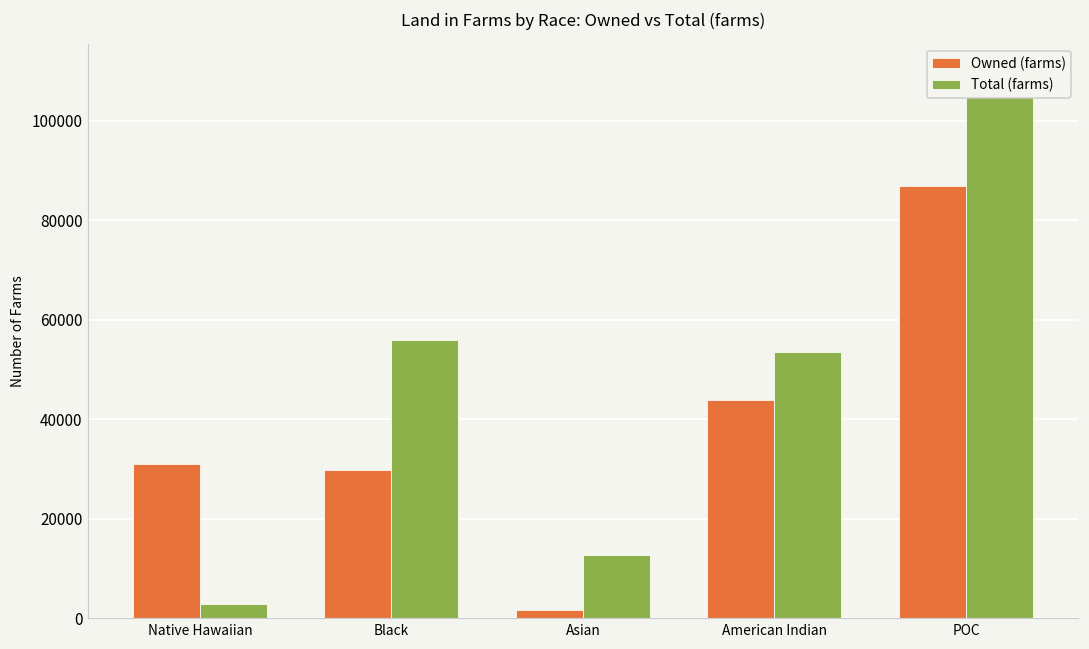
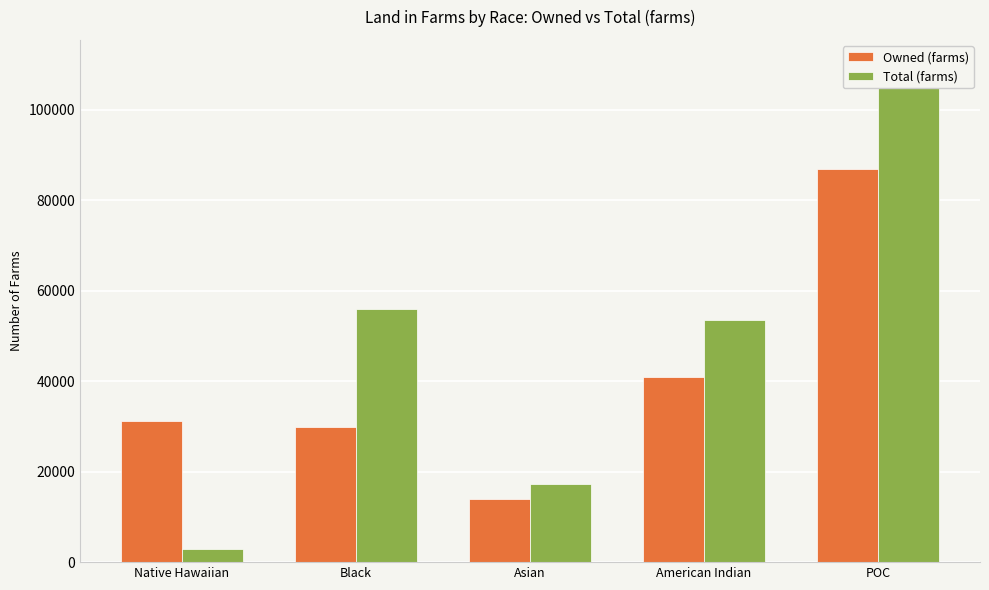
  {
    "Owned (farms)": {
      "Native Hawaiian": 31000,
      "Black": 30000,
-     "Asian": 2000,
-     "American Indian": 44000,
+     "Asian": 14000,
+     "American Indian": 41000,
      "POC": 87000
    },
    "Total (farms)": {
      "Native Hawaiian": 3000,
      "Black": 56000,
-     "Asian": 13000,
+     "Asian": 17000,
      "American Indian": 53000
    }
  }
